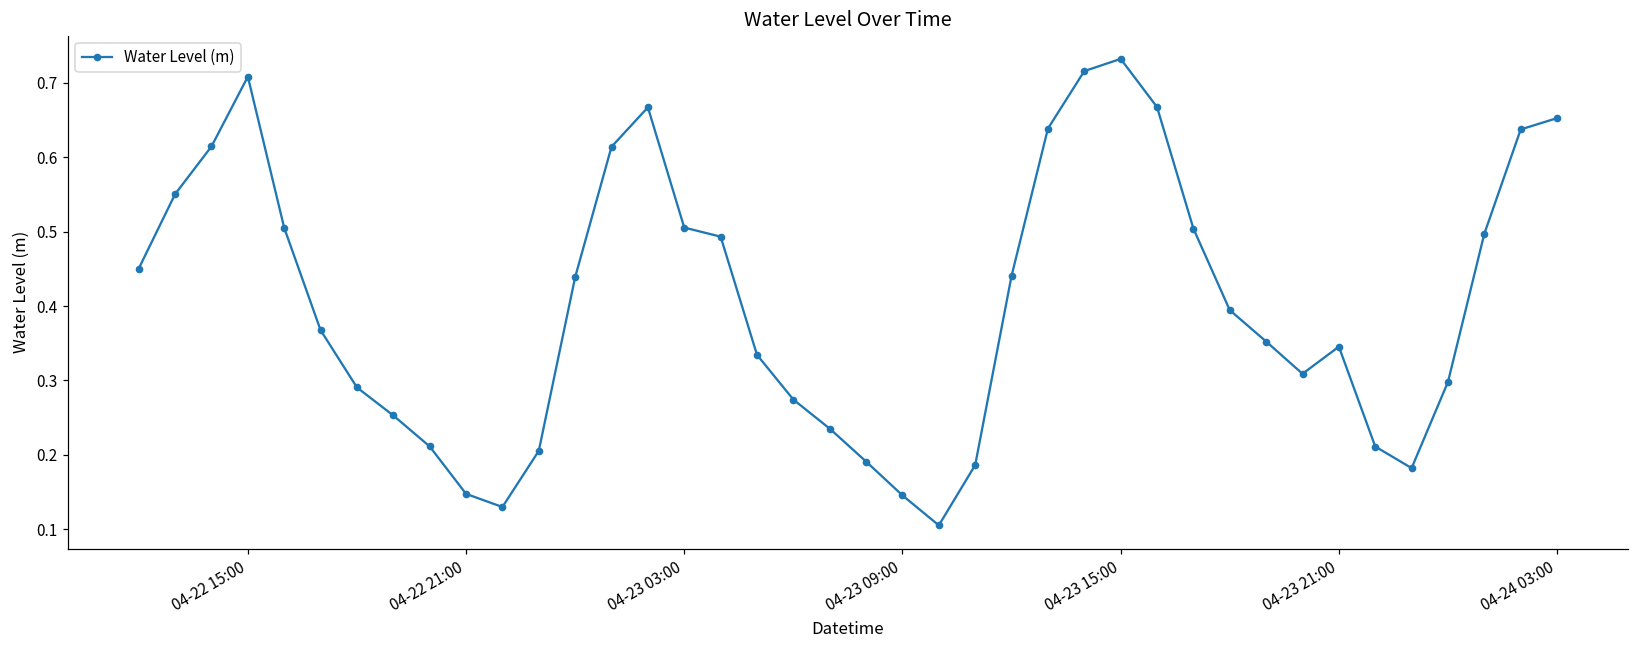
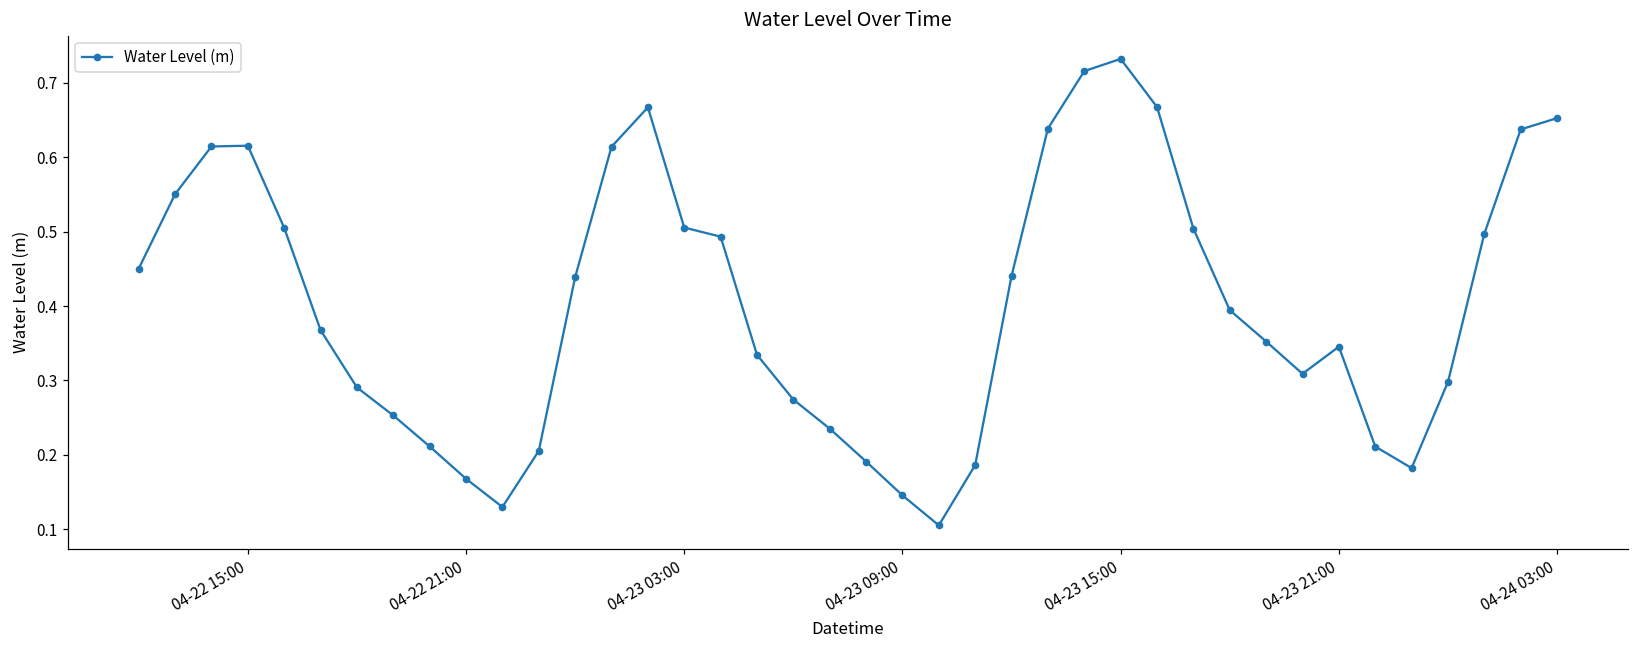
  {
-   "04-22 15:00": 0.71,
-   "04-22 21:00": 0.15,
+   "04-22 15:00": 0.62,
+   "04-22 21:00": 0.17,
    "04-23 03:00": 0.51,
    "04-23 09:00": 0.15,
    "04-23 15:00": 0.73,
    "04-23 21:00": 0.35,
    "04-24 03:00": 0.65
  }
